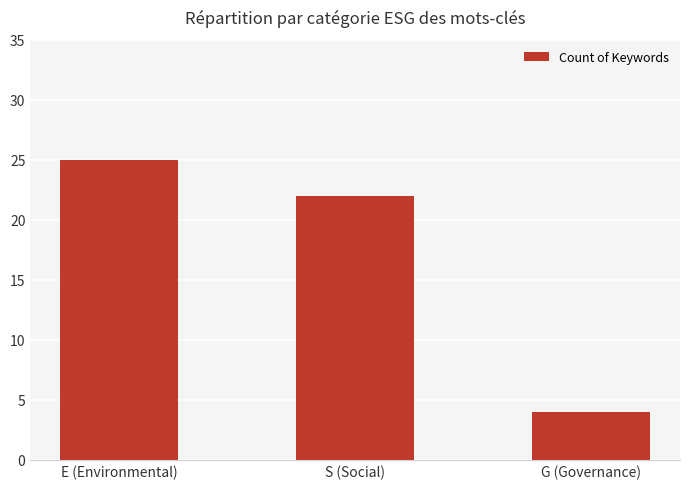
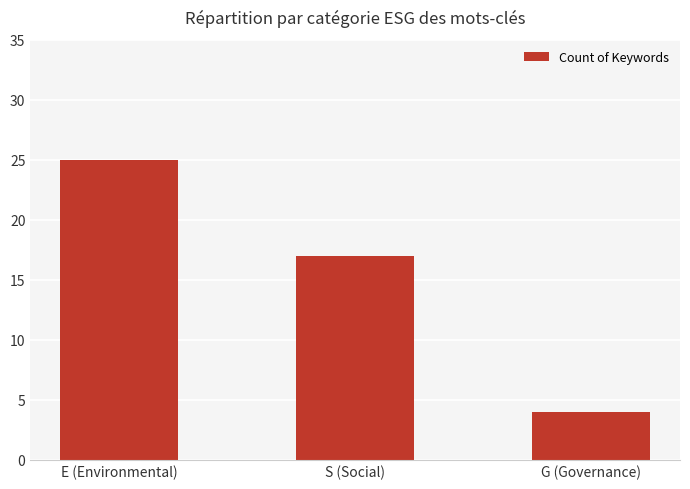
  {
    "E (Environmental)": 25,
-   "S (Social)": 22,
+   "S (Social)": 17,
    "G (Governance)": 4
  }
